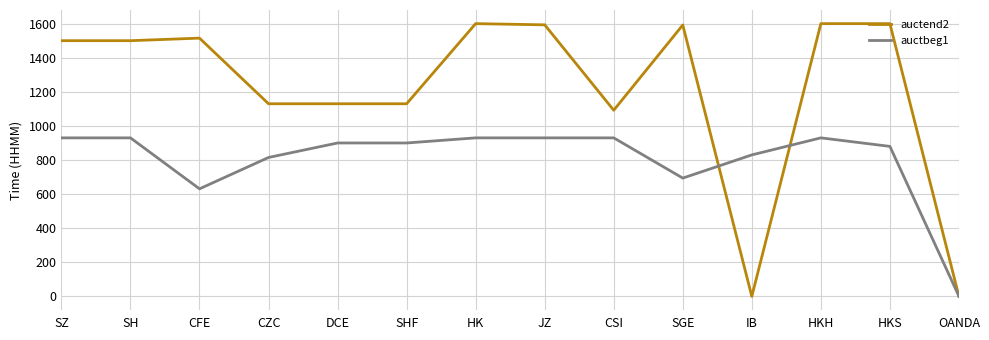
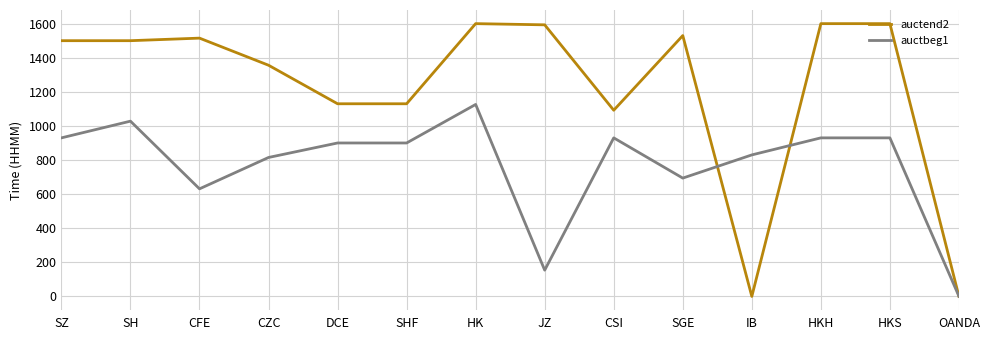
  {
    "auctend2": {
      "SZ": 1500,
      "SH": 1500,
      "CFE": 1520,
-     "CZC": 1130,
+     "CZC": 1360,
      "DCE": 1130,
      "SHF": 1130,
      "HK": 1600,
      "JZ": 1590,
      "CSI": 1090,
-     "SGE": 1590,
+     "SGE": 1530,
      "IB": 0,
      "HKH": 1600,
      "HKS": 1600
    },
    "auctbeg1": {
      "SZ": 930,
-     "SH": 930,
+     "SH": 1030,
      "CFE": 630,
      "CZC": 820,
      "DCE": 900,
      "SHF": 900,
-     "HK": 930,
-     "JZ": 930,
+     "HK": 1130,
+     "JZ": 150,
      "CSI": 930,
      "SGE": 690,
      "IB": 830,
      "HKH": 930,
-     "HKS": 880
+     "HKS": 930
    }
  }
